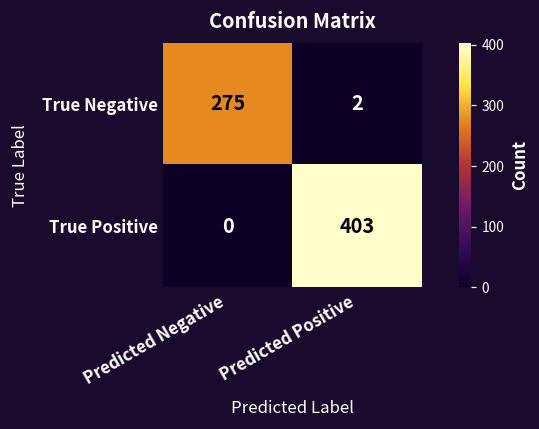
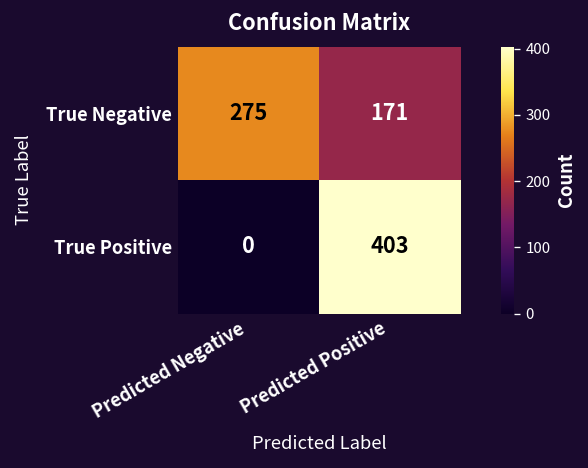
  {
    "True Negative": {
      "Predicted Negative": 275,
-     "Predicted Positive": 2
+     "Predicted Positive": 171
    },
    "True Positive": {
      "Predicted Negative": 0,
      "Predicted Positive": 403
    }
  }
